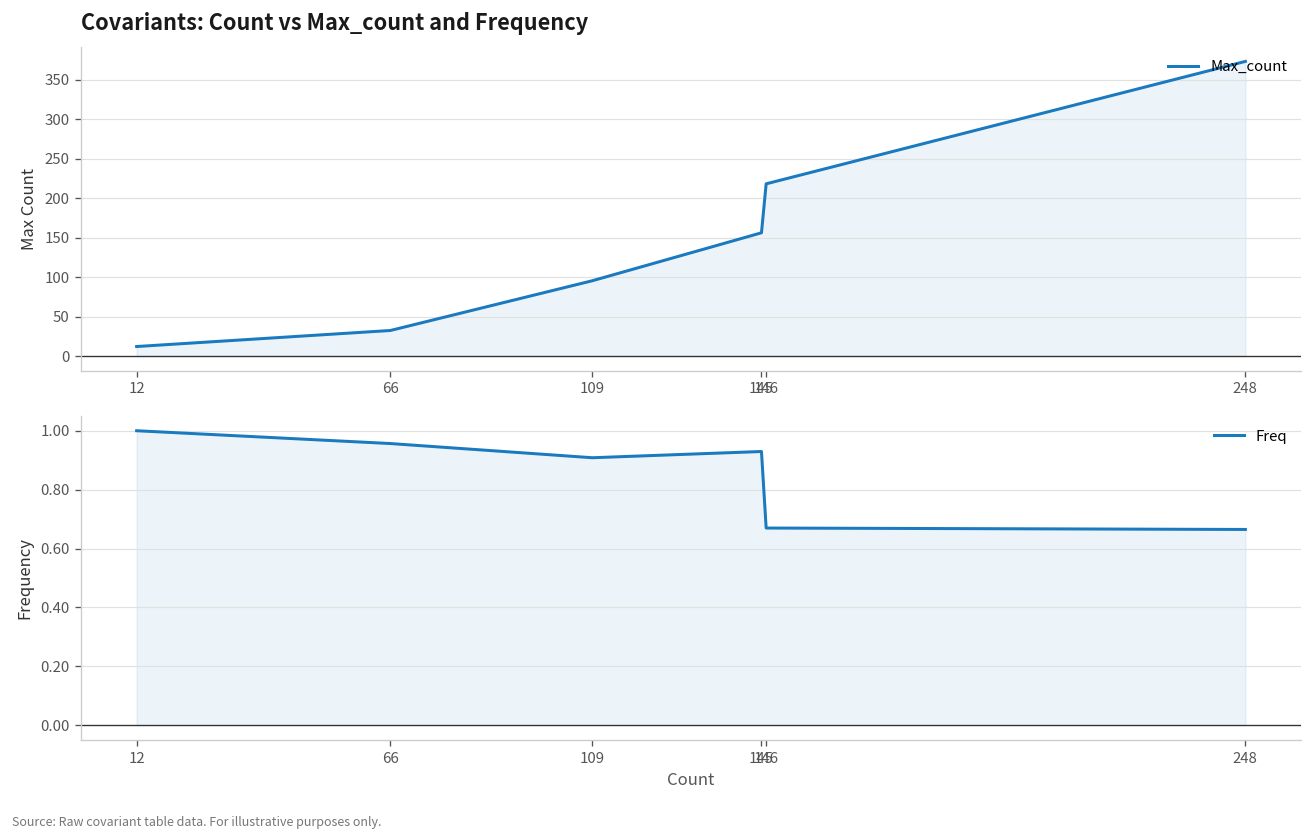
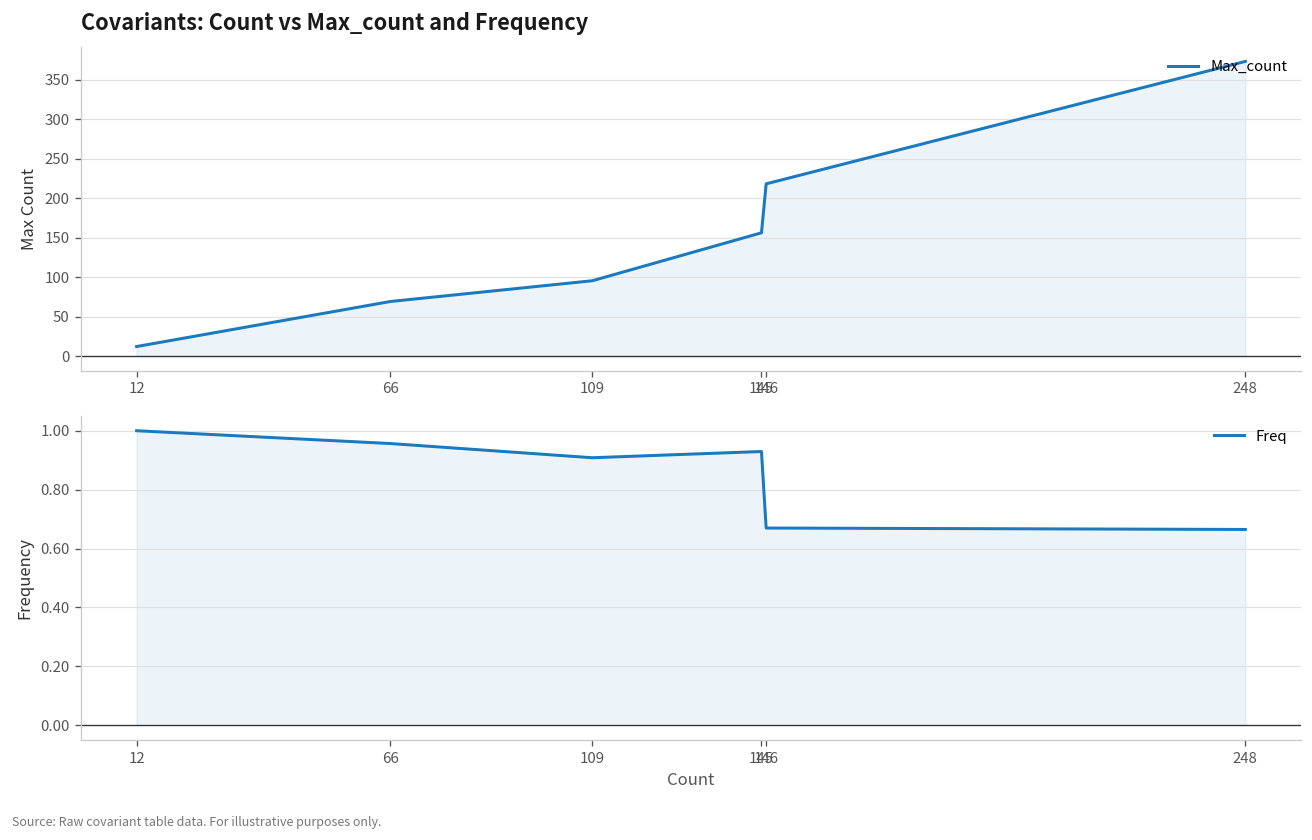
  {
    "Covariants: Count vs Max_count and Frequency": {
      "12": 10,
-     "66": 30,
+     "66": 70,
      "109": 100,
      "248": 370
    }
  }
